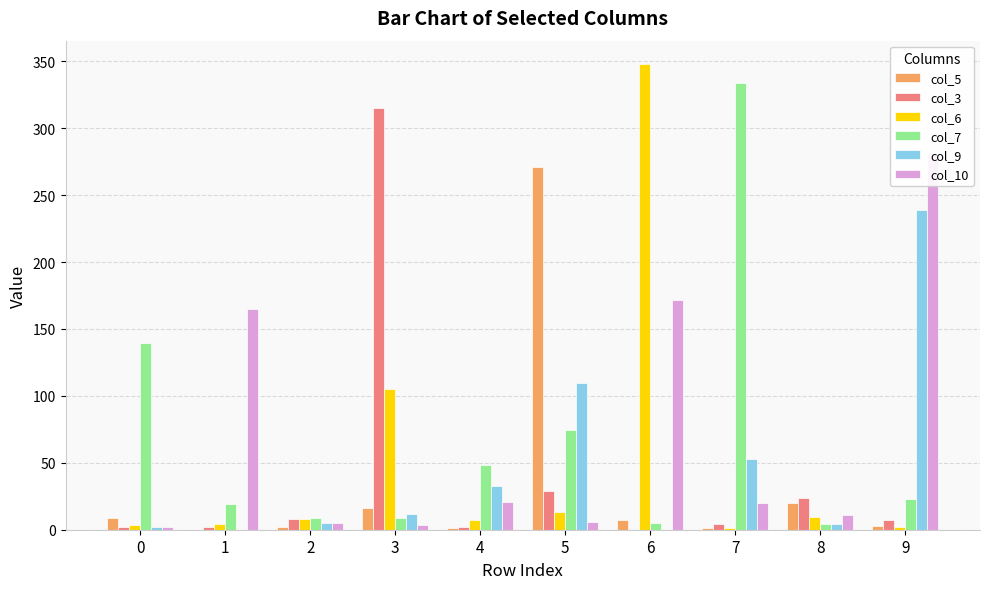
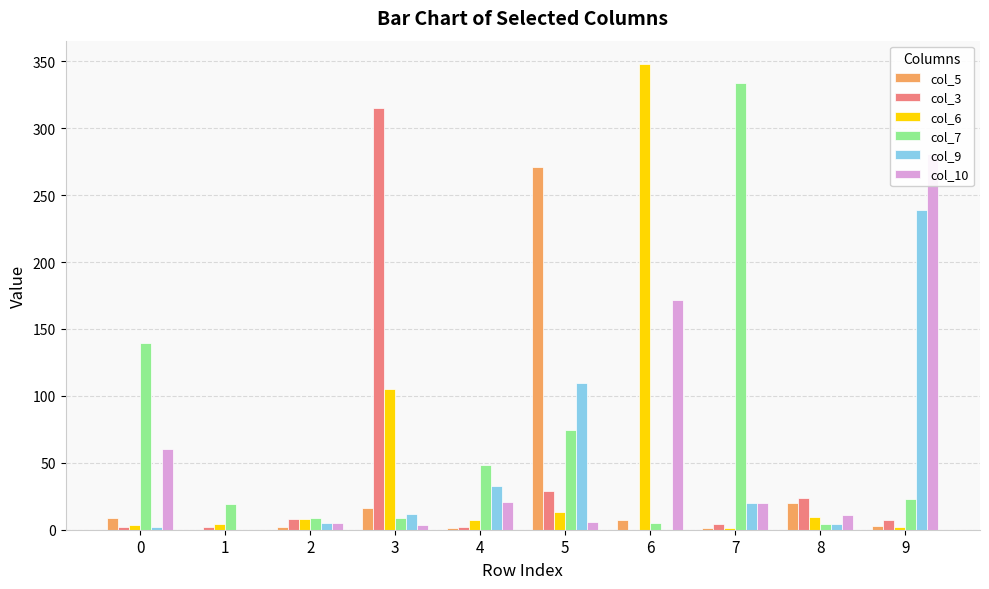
  {
    "col_6": {
      "0": 4,
      "1": 4,
      "2": 8,
      "3": 105,
      "4": 7,
      "5": 13,
      "6": 348,
      "8": 10,
      "9": 2
    },
    "col_7": {
      "0": 139,
      "1": 19,
      "2": 9,
      "3": 9,
      "4": 48,
      "5": 74,
      "6": 5,
      "7": 334,
      "8": 4,
      "9": 23
    },
    "col_9": {
      "0": 2,
      "1": 0,
      "2": 5,
      "3": 12,
      "4": 32,
      "5": 109,
      "6": 0,
-     "7": 53,
+     "7": 20,
      "8": 4,
      "9": 239
    },
    "col_10": {
-     "0": 2,
-     "1": 165,
+     "0": 60,
+     "1": 0,
      "2": 5,
      "3": 4,
      "4": 21,
      "5": 6,
      "6": 171,
      "7": 20,
      "8": 11
    }
  }
